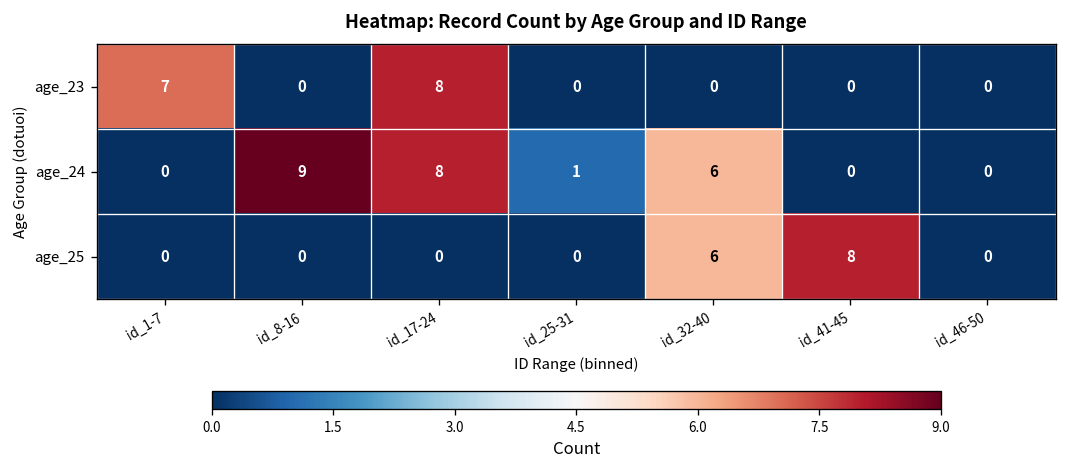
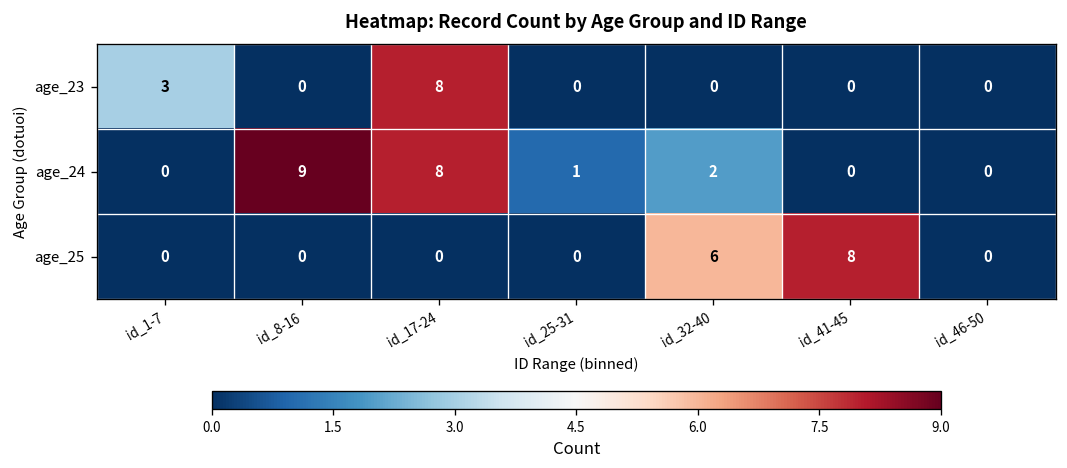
  {
    "age_23": {
-     "id_1-7": 7,
+     "id_1-7": 3,
      "id_8-16": 0,
      "id_17-24": 8,
      "id_25-31": 0,
      "id_32-40": 0,
      "id_41-45": 0,
      "id_46-50": 0
    },
    "age_24": {
      "id_1-7": 0,
      "id_8-16": 9,
      "id_17-24": 8,
      "id_25-31": 1,
-     "id_32-40": 6,
+     "id_32-40": 2,
      "id_41-45": 0,
      "id_46-50": 0
    },
    "age_25": {
      "id_1-7": 0,
      "id_8-16": 0,
      "id_17-24": 0,
      "id_25-31": 0,
      "id_32-40": 6,
      "id_41-45": 8,
      "id_46-50": 0
    }
  }
